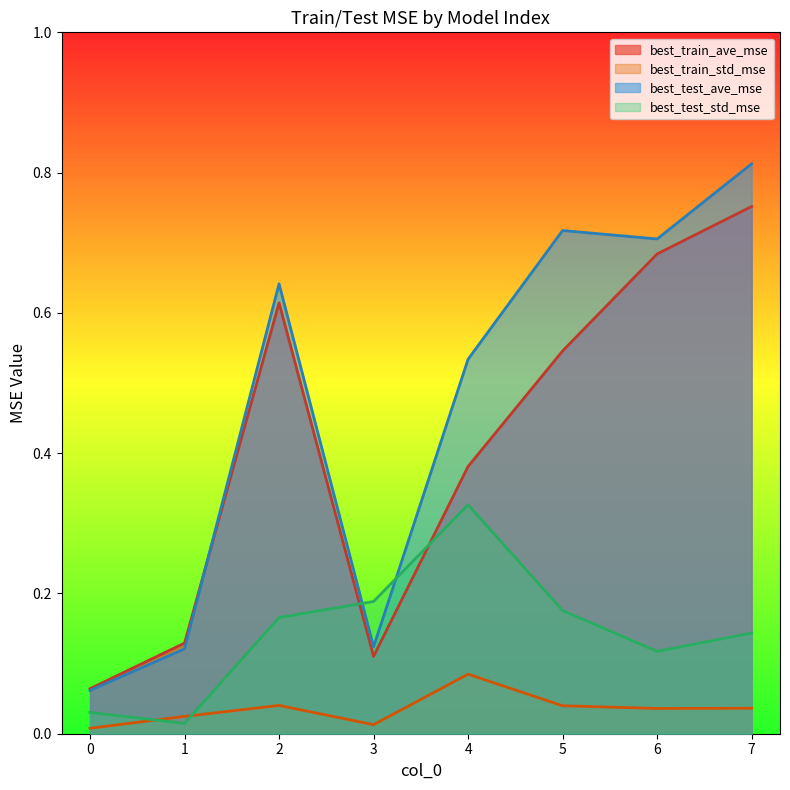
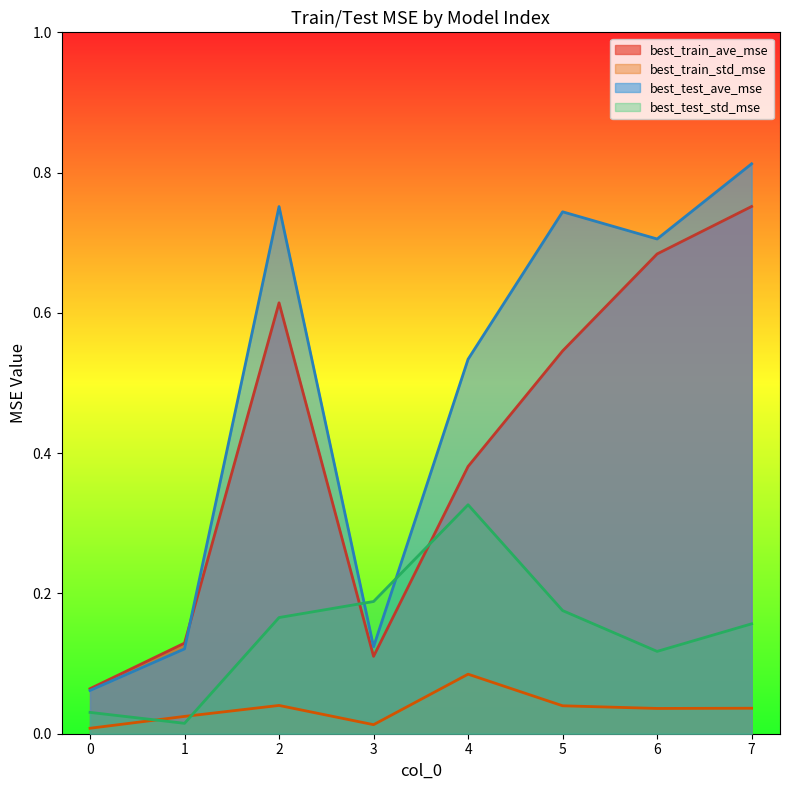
  {
    "best_test_ave_mse": {
      "1": 0.12,
-     "2": 0.64,
+     "2": 0.75,
      "3": 0.12,
      "4": 0.53,
-     "5": 0.72,
+     "5": 0.74,
      "6": 0.71,
      "7": 0.81
    },
    "best_test_std_mse": {
      "0": 0.03,
      "1": 0.01,
      "2": 0.17,
      "3": 0.19,
      "4": 0.33,
      "5": 0.18,
      "6": 0.12,
-     "7": 0.14
+     "7": 0.16
    }
  }
